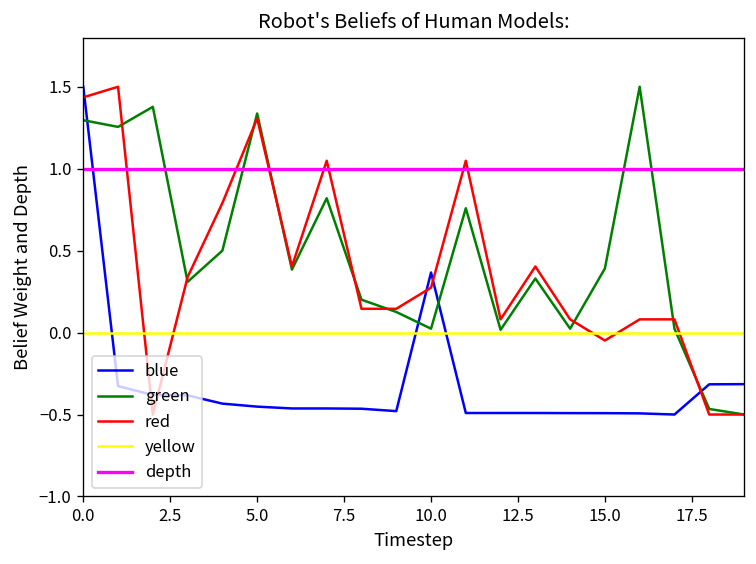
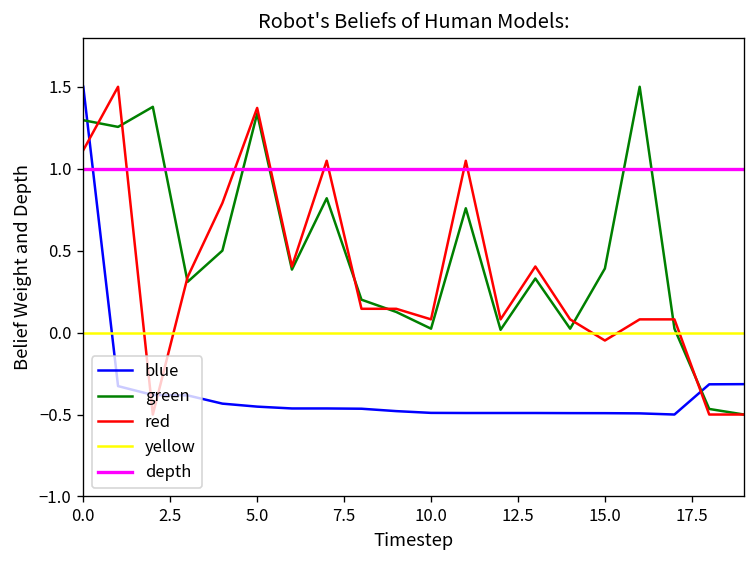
  {
    "blue": {
      "0.0": 1.50,
      "5.0": -0.45,
-     "10.0": 0.37,
+     "10.0": -0.49,
      "15.0": -0.49
    },
    "green": {
      "0.0": 1.30,
      "5.0": 1.34,
      "10.0": 0.02,
      "15.0": 0.39
    },
    "red": {
-     "0.0": 1.44,
-     "5.0": 1.31,
-     "10.0": 0.27,
+     "0.0": 1.11,
+     "5.0": 1.37,
+     "10.0": 0.08,
      "15.0": -0.05
    },
    "yellow": {
      "0.0": 0.00,
      "5.0": 0.00,
      "10.0": 0.00,
      "15.0": 0.00
    },
    "depth": {
      "0.0": 1.00,
      "5.0": 1.00,
      "10.0": 1.00,
      "15.0": 1.00
    }
  }
